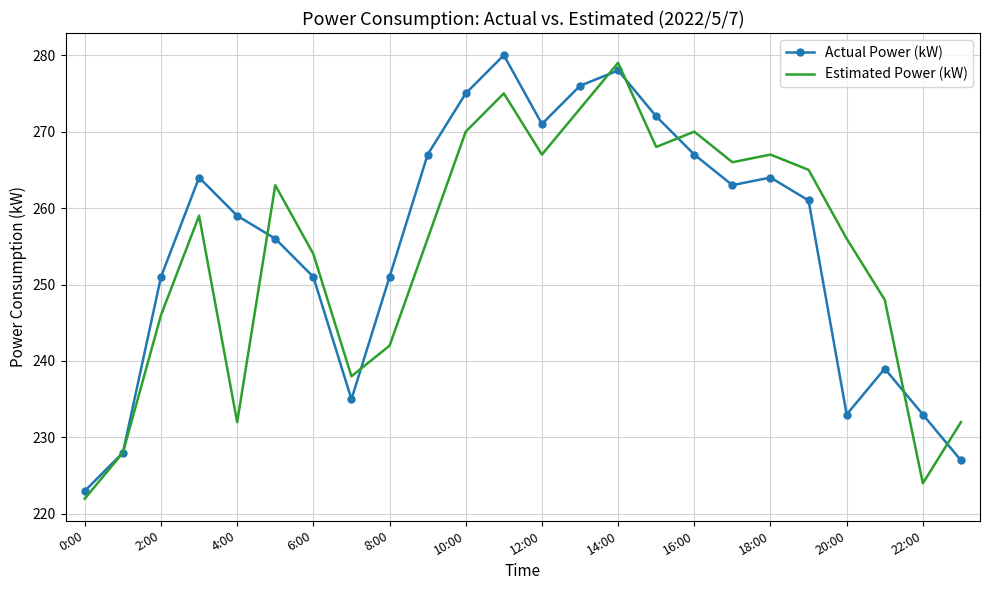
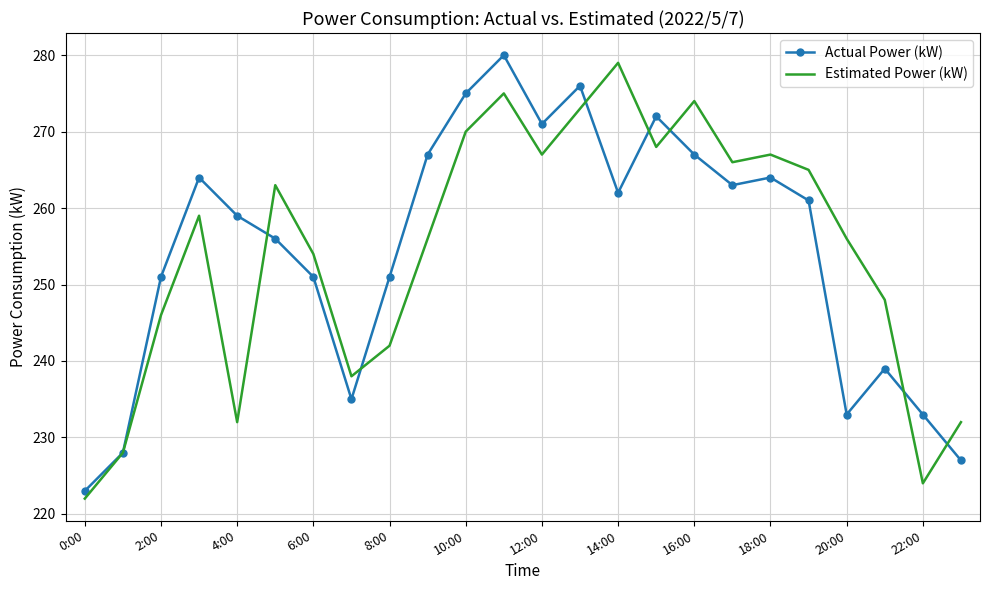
  {
    "Actual Power (kW)": {
      "0:00": 223,
      "2:00": 251,
      "4:00": 259,
      "6:00": 251,
      "8:00": 251,
      "10:00": 275,
      "12:00": 271,
-     "14:00": 278,
+     "14:00": 262,
      "16:00": 267,
      "18:00": 264,
      "20:00": 233,
      "22:00": 233
    },
    "Estimated Power (kW)": {
      "0:00": 222,
      "2:00": 246,
      "4:00": 232,
      "6:00": 254,
      "8:00": 242,
      "10:00": 270,
      "12:00": 267,
      "14:00": 279,
-     "16:00": 270,
+     "16:00": 274,
      "18:00": 267,
      "20:00": 256,
      "22:00": 224
    }
  }
